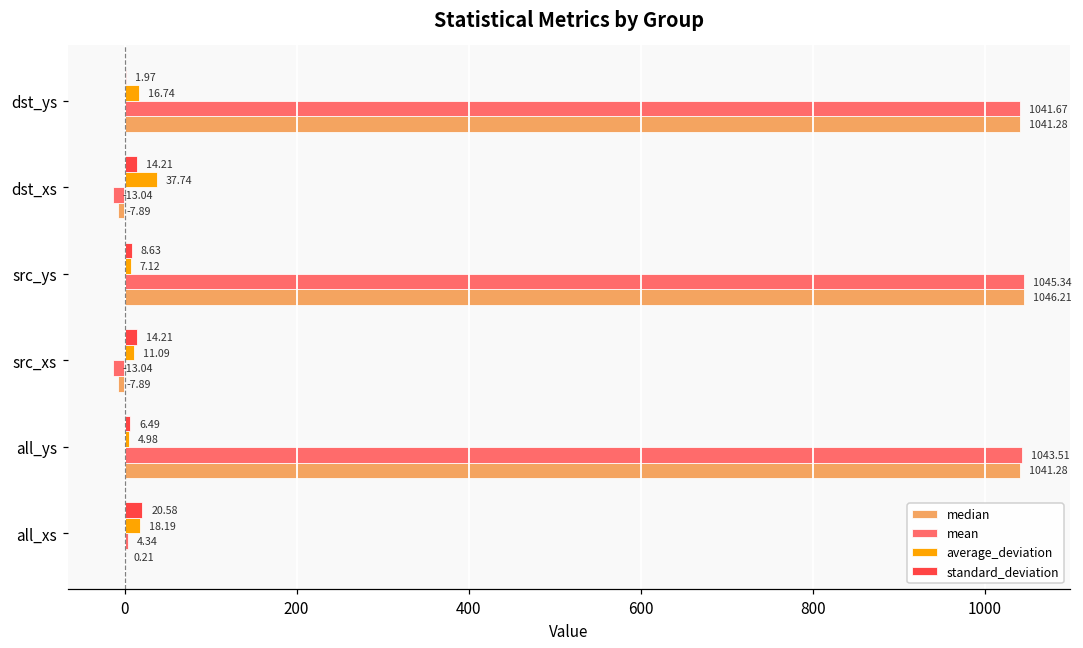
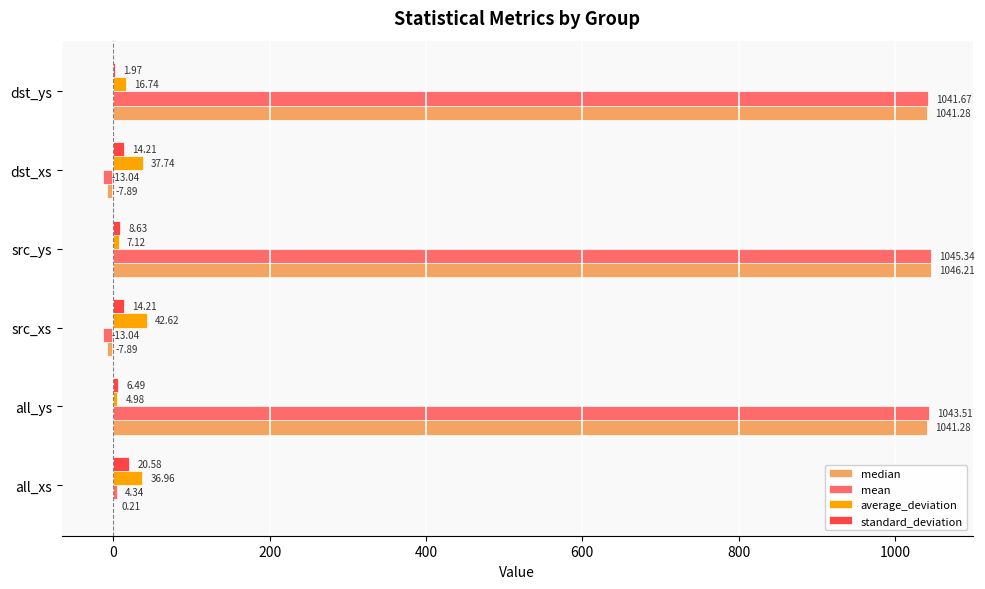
  {
    "average_deviation": {
      "dst_ys": 16.74,
      "dst_xs": 37.74,
      "src_ys": 7.12,
-     "src_xs": 11.09,
+     "src_xs": 42.62,
      "all_ys": 4.98,
-     "all_xs": 18.19
+     "all_xs": 36.96
    }
  }
